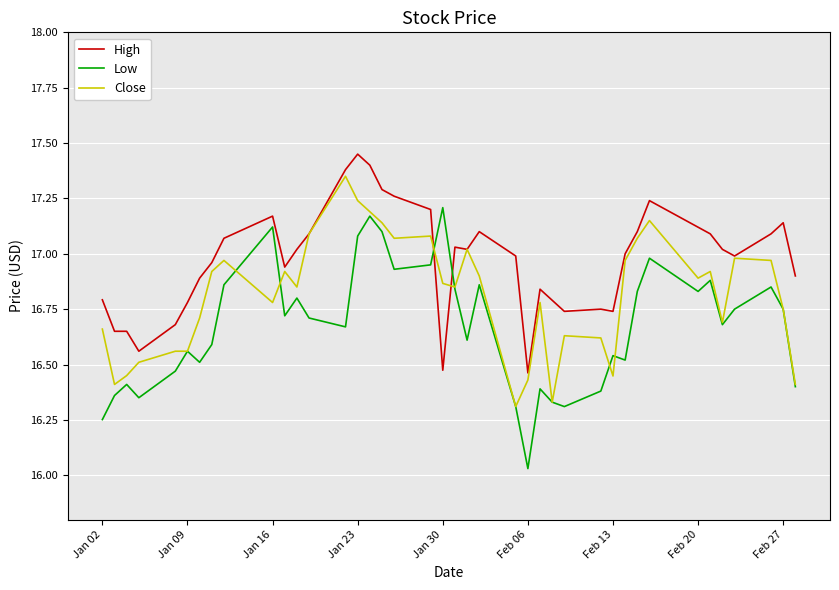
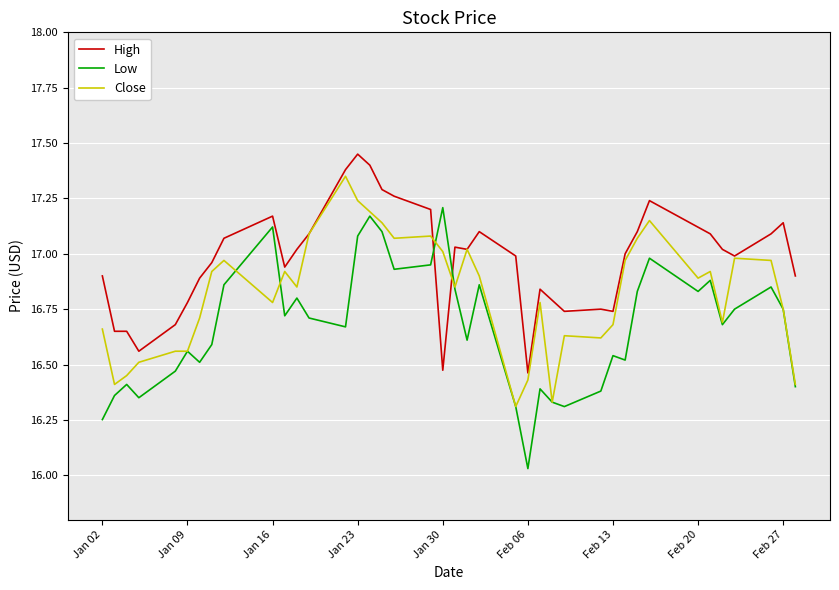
  {
    "High": {
-     "Jan 02": 16.79,
+     "Jan 02": 16.90,
      "Jan 09": 16.78,
      "Jan 16": 17.17,
      "Jan 23": 17.45,
      "Jan 30": 16.47,
      "Feb 06": 16.46,
      "Feb 13": 16.74,
      "Feb 20": 17.12,
      "Feb 27": 17.14
    },
    "Low": {
      "Jan 02": 16.25,
      "Jan 16": 17.12,
      "Jan 23": 17.08,
      "Jan 30": 17.21,
      "Feb 06": 16.03,
      "Feb 13": 16.54,
      "Feb 20": 16.83
    },
    "Close": {
      "Jan 02": 16.66,
      "Jan 16": 16.78,
      "Jan 23": 17.24,
-     "Jan 30": 16.87,
+     "Jan 30": 17.01,
      "Feb 06": 16.43,
-     "Feb 13": 16.45,
+     "Feb 13": 16.68,
      "Feb 20": 16.89
    }
  }
